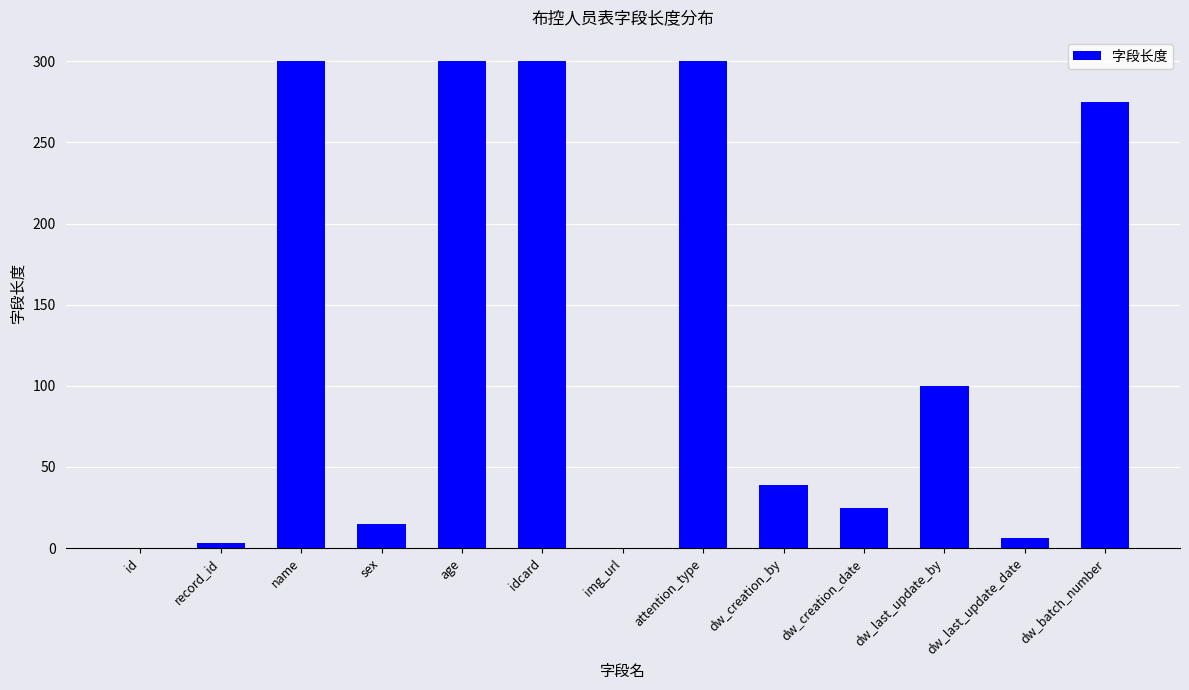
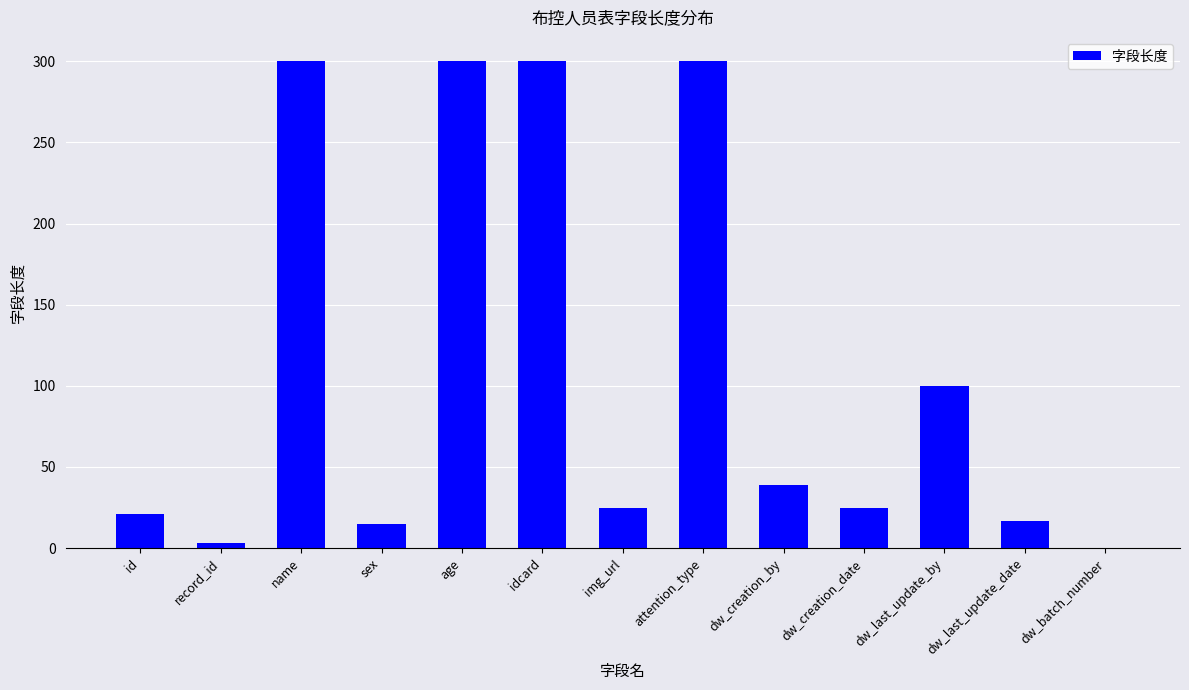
  {
-   "id": 0,
+   "id": 21,
    "record_id": 3,
    "name": 300,
    "sex": 15,
    "age": 300,
    "idcard": 300,
-   "img_url": 0,
+   "img_url": 25,
    "attention_type": 300,
    "dw_creation_by": 39,
    "dw_creation_date": 25,
    "dw_last_update_by": 100,
-   "dw_last_update_date": 6,
-   "dw_batch_number": 275
+   "dw_last_update_date": 17,
+   "dw_batch_number": 0
  }
